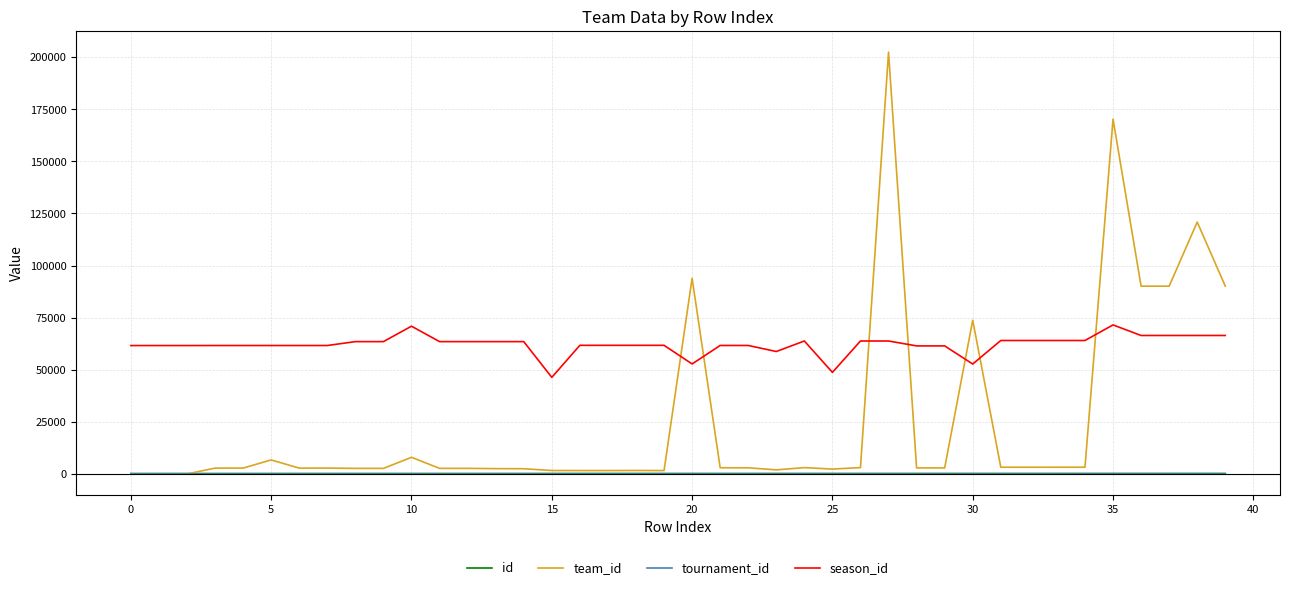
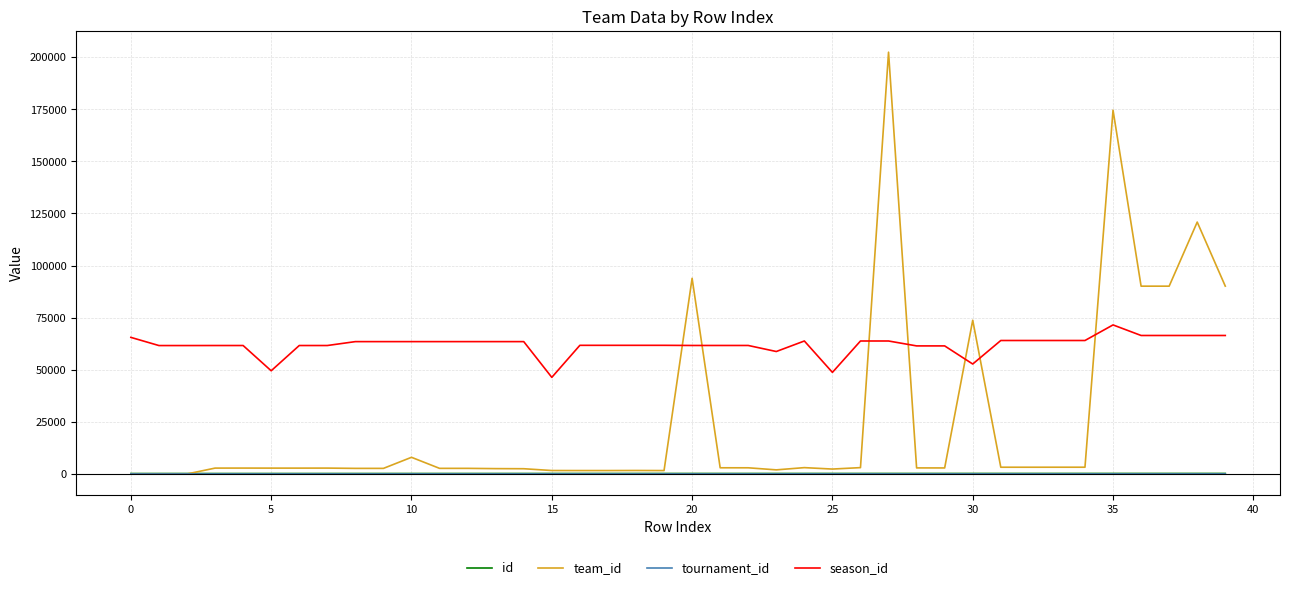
  {
    "tournament_id": {
      "5": 0,
      "10": 0,
      "15": 0,
      "20": 0,
      "25": 0,
      "30": 0,
      "35": 0
    },
    "team_id": {
-     "5": 7000,
+     "5": 3000,
      "10": 8000,
      "15": 2000,
      "20": 94000,
      "25": 2000,
      "30": 74000,
-     "35": 170000
+     "35": 175000
    },
    "season_id": {
-     "0": 62000,
-     "5": 62000,
-     "10": 71000,
+     "0": 66000,
+     "5": 50000,
+     "10": 64000,
      "15": 46000,
-     "20": 53000,
+     "20": 62000,
      "25": 49000,
      "30": 53000,
      "35": 72000
    }
  }
